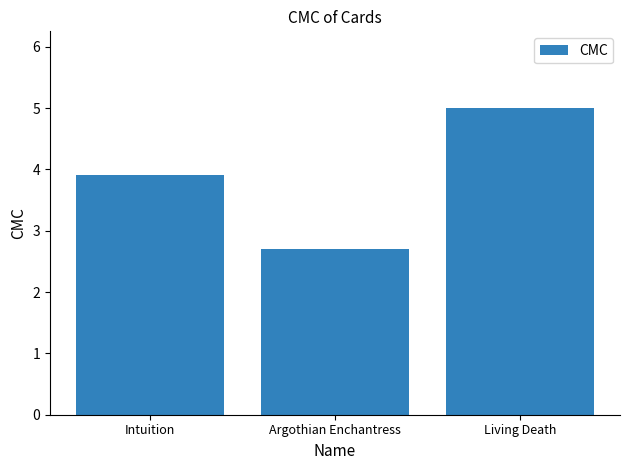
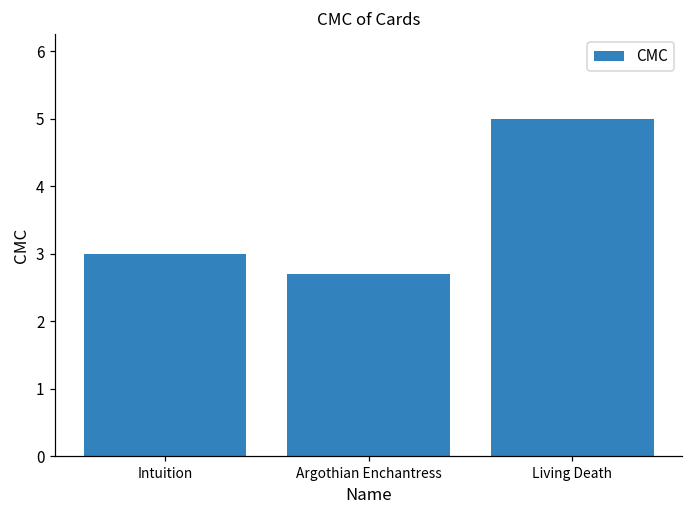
  {
-   "Intuition": 3.9,
+   "Intuition": 3.0,
    "Argothian Enchantress": 2.7,
    "Living Death": 5.0
  }
